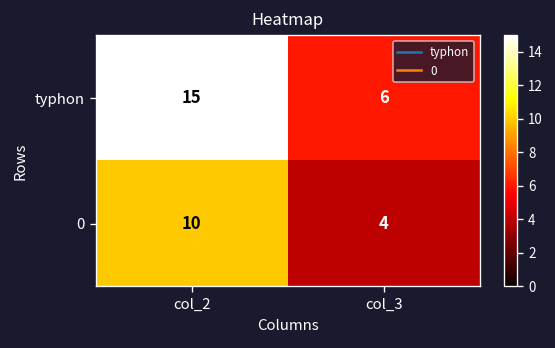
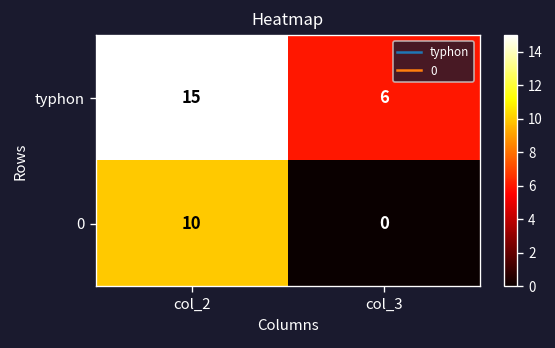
  {
    "typhon": {
      "col_2": 15,
      "col_3": 6
    },
    "0": {
      "col_2": 10,
-     "col_3": 4
+     "col_3": 0
    }
  }
